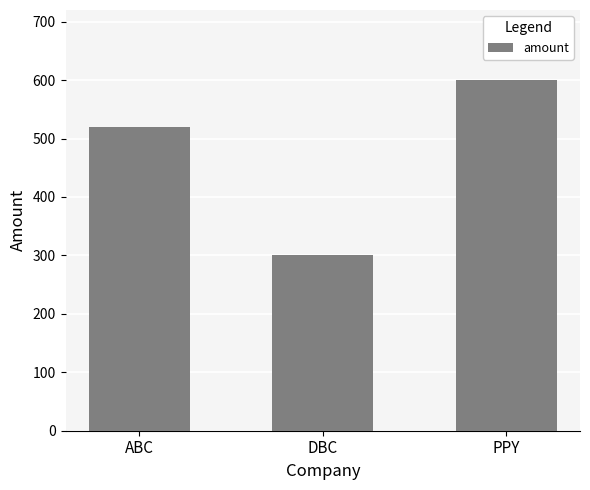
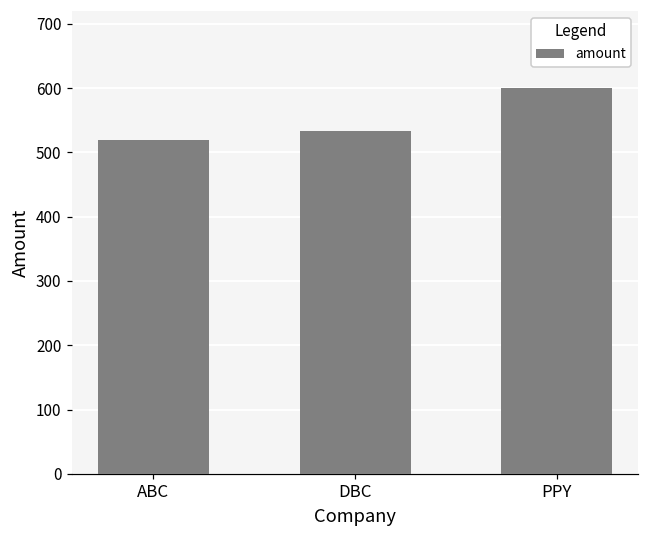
  {
    "ABC": 520,
-   "DBC": 300,
+   "DBC": 530,
    "PPY": 600
  }
